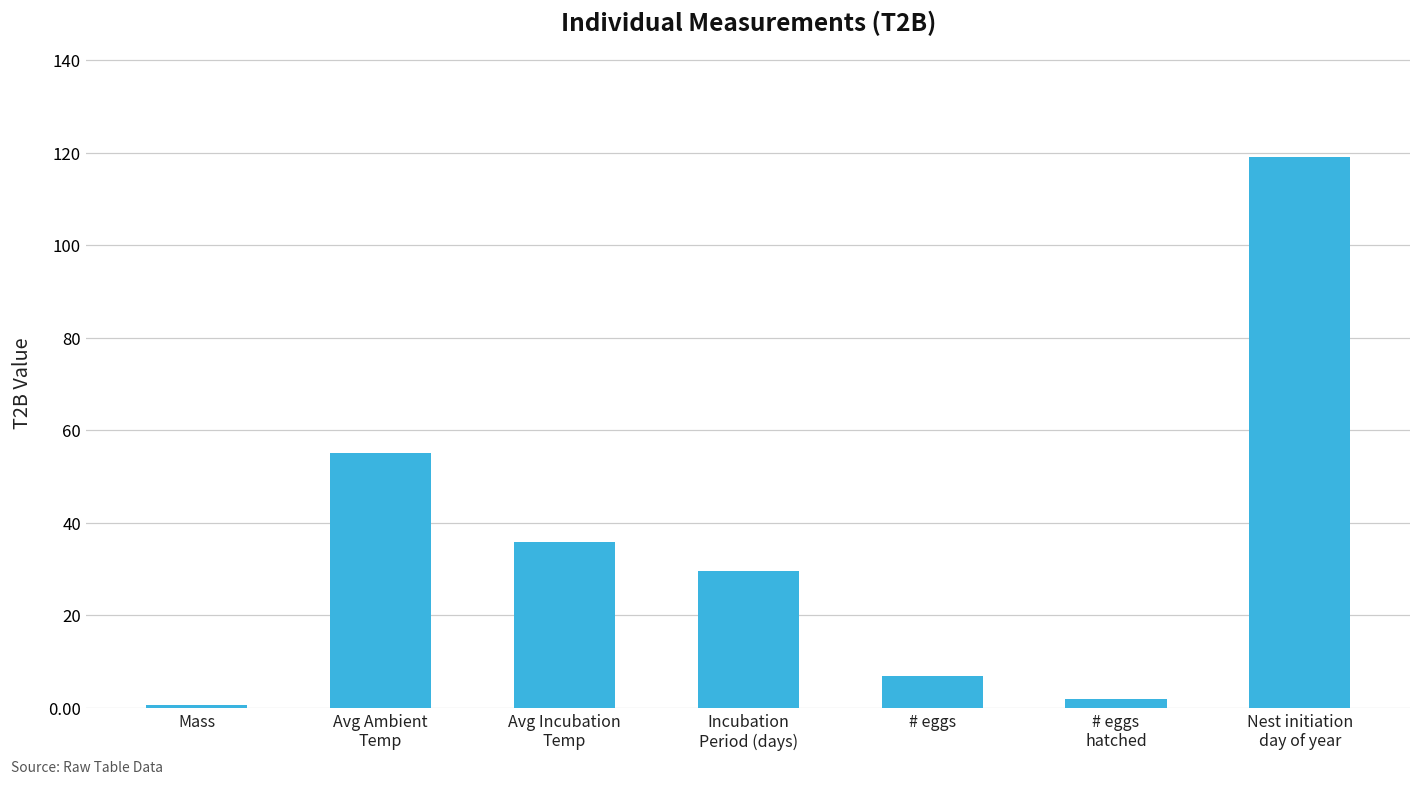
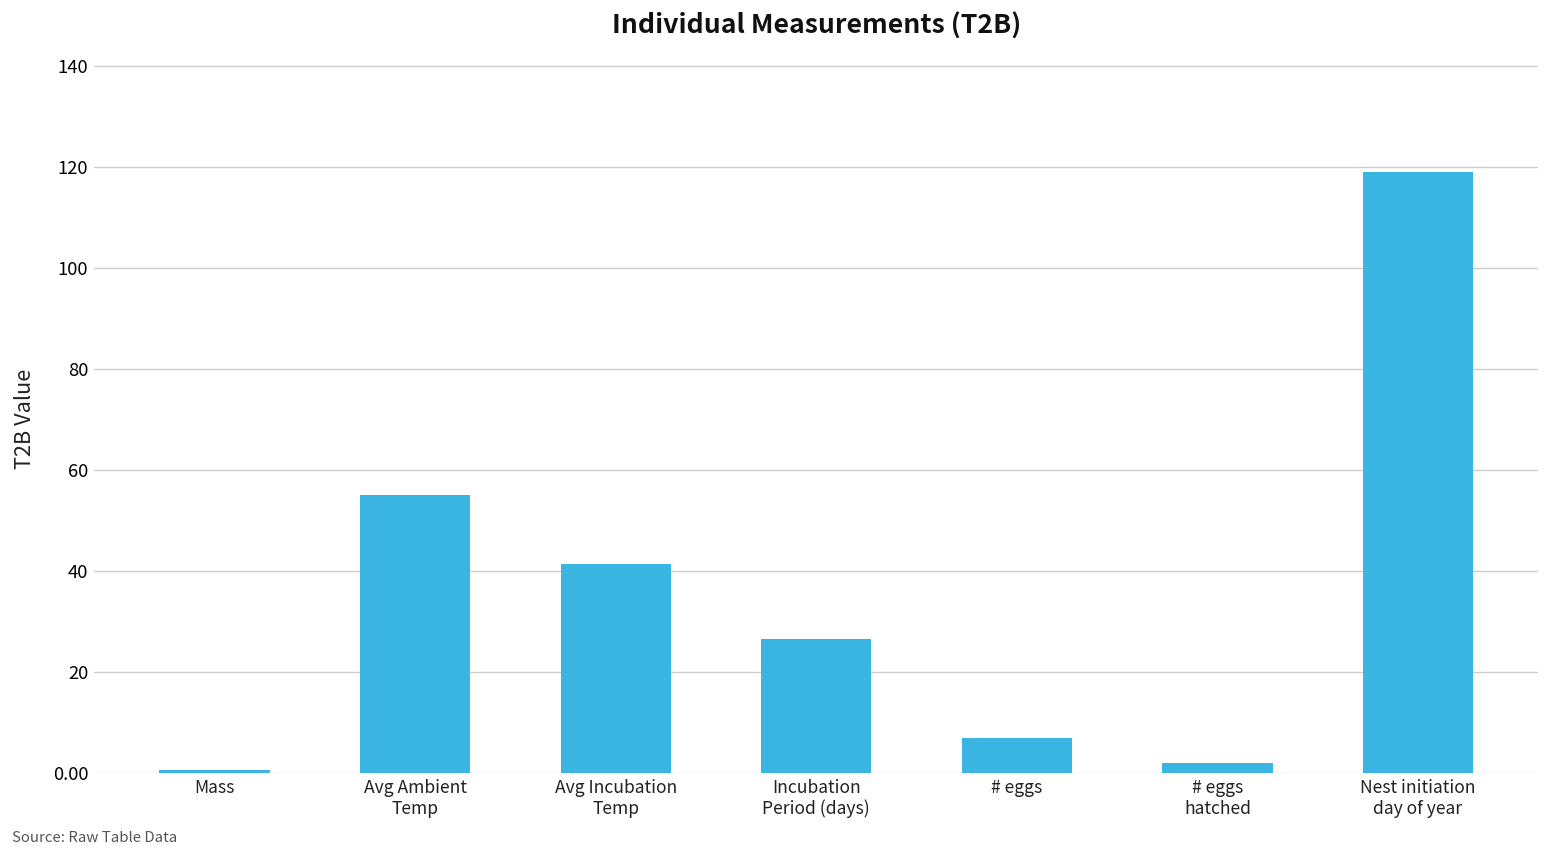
  {
    "Avg Ambient Temp": 55,
-   "Avg Incubation Temp": 36,
-   "Incubation Period (days)": 30,
+   "Avg Incubation Temp": 41,
+   "Incubation Period (days)": 26,
    "# eggs": 7,
    "# eggs hatched": 2,
    "Nest initiation day of year": 119
  }
